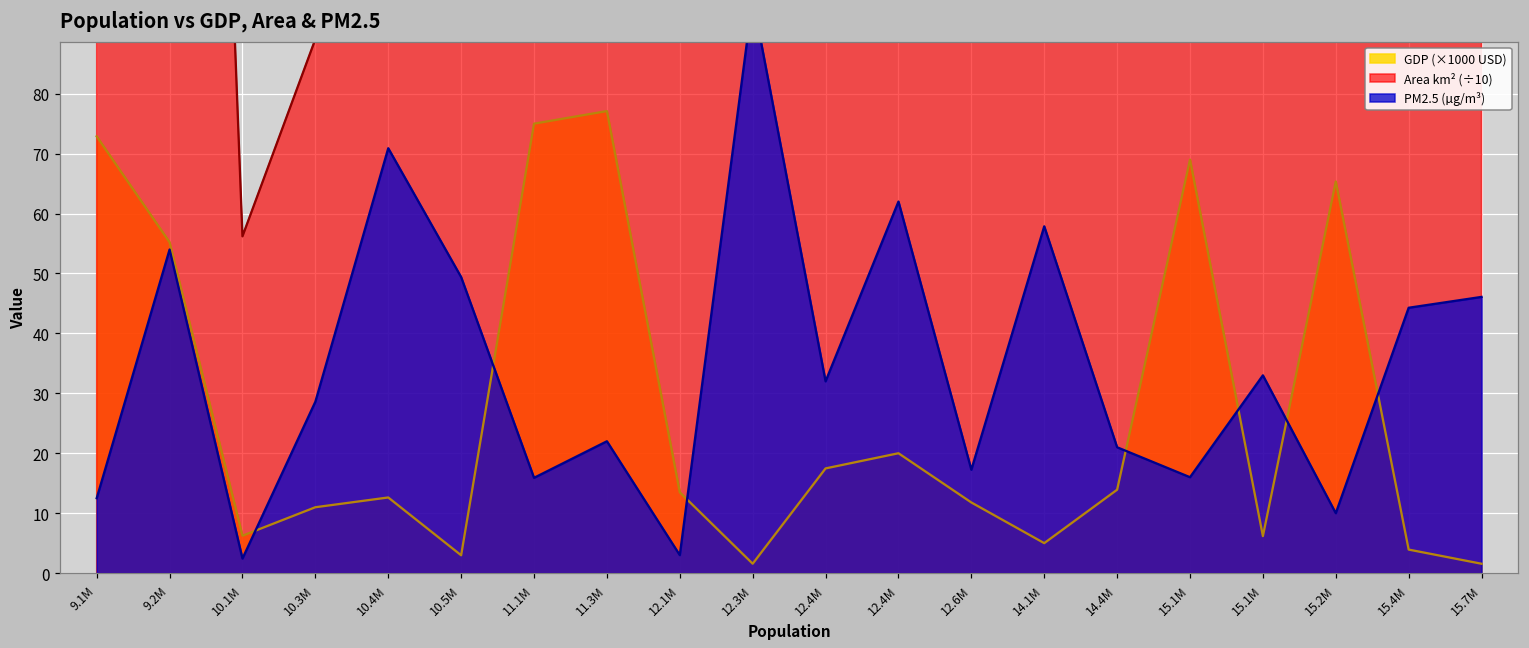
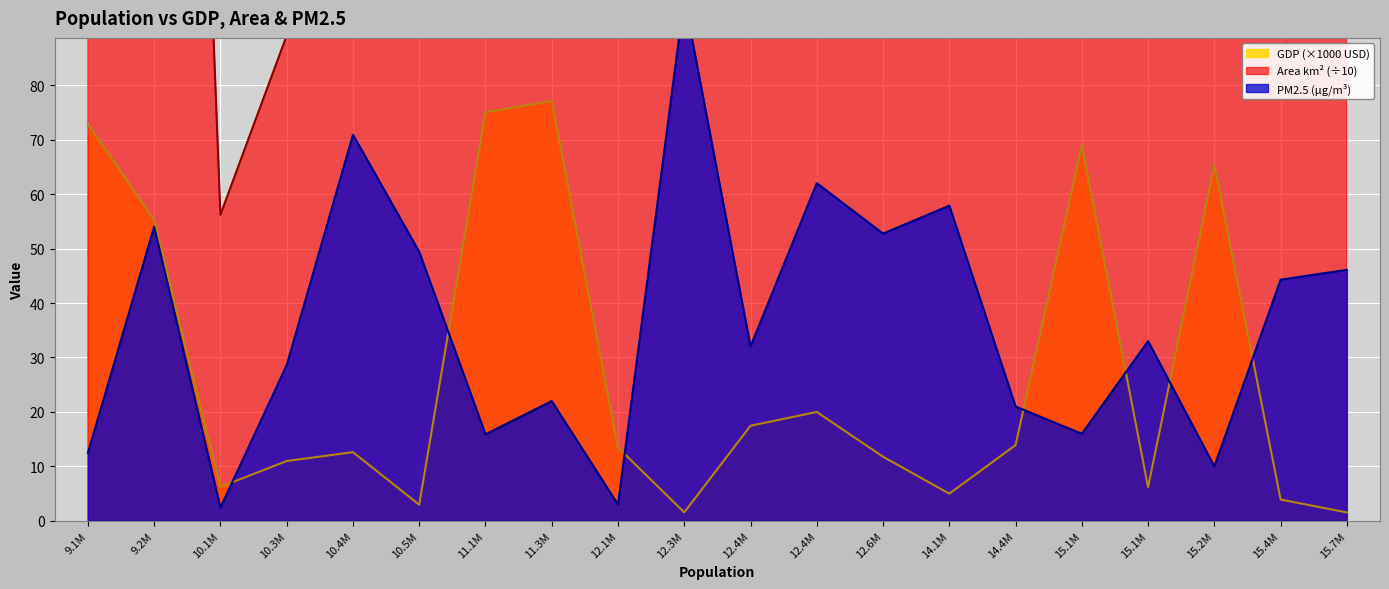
  {
    "GDP (×1000 USD)": {
      "9.1M": 73,
      "9.2M": 55,
      "10.1M": 6,
      "10.3M": 11,
      "10.4M": 13,
      "10.5M": 3,
      "11.1M": 75,
      "11.3M": 77,
      "12.1M": 13,
      "12.3M": 2,
      "12.6M": 12,
      "14.1M": 5,
      "14.4M": 14,
      "15.2M": 65,
      "15.4M": 4,
      "15.7M": 2
    },
    "Area km² (÷10)": {
      "10.1M": 56
    },
    "PM2.5 (µg/m³)": {
      "9.1M": 13,
      "9.2M": 54,
      "10.1M": 2,
      "10.3M": 29,
      "10.4M": 71,
      "10.5M": 49,
      "11.1M": 16,
      "11.3M": 22,
      "12.1M": 3,
-     "12.6M": 17,
+     "12.6M": 53,
      "14.1M": 58,
      "14.4M": 21,
      "15.2M": 10,
      "15.4M": 44,
      "15.7M": 46
    }
  }
